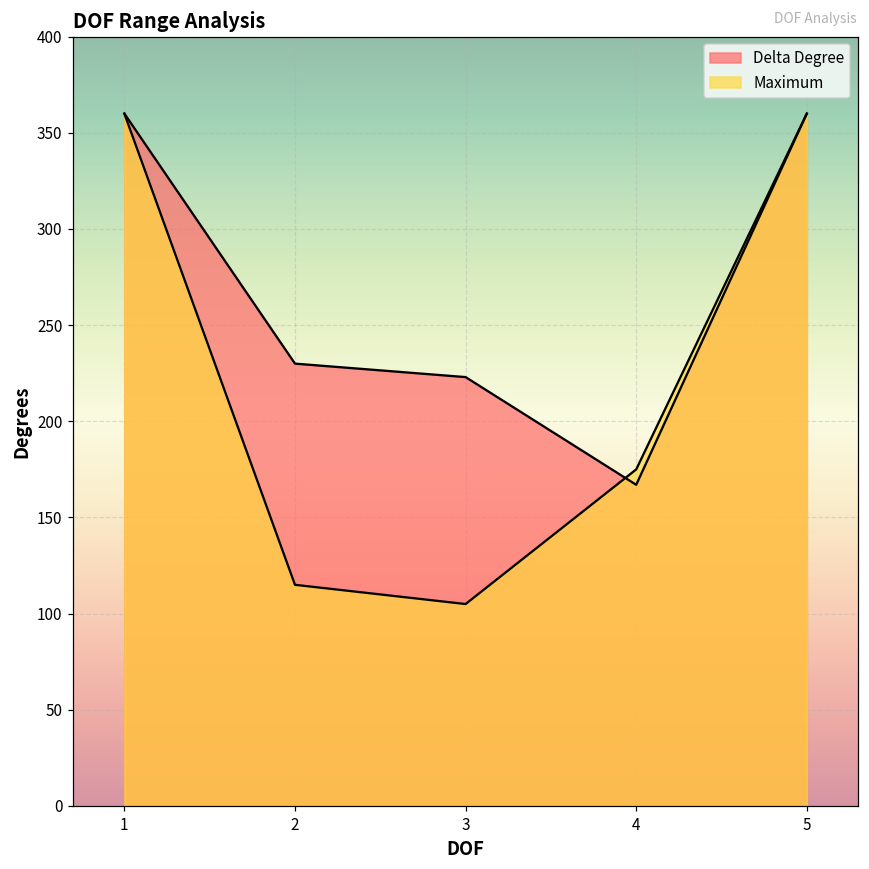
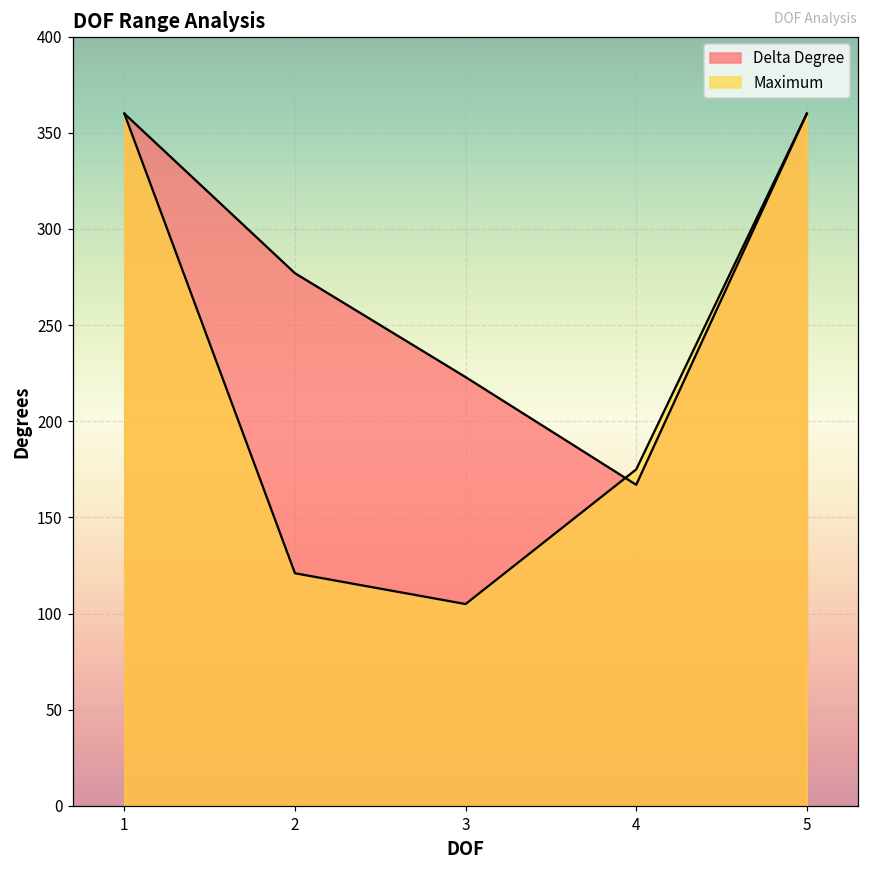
  {
    "Delta Degree": {
-     "2": 230,
+     "2": 277,
      "3": 223,
      "4": 167
    },
    "Maximum": {
-     "2": 115,
+     "2": 121,
      "3": 105,
      "4": 175
    }
  }
